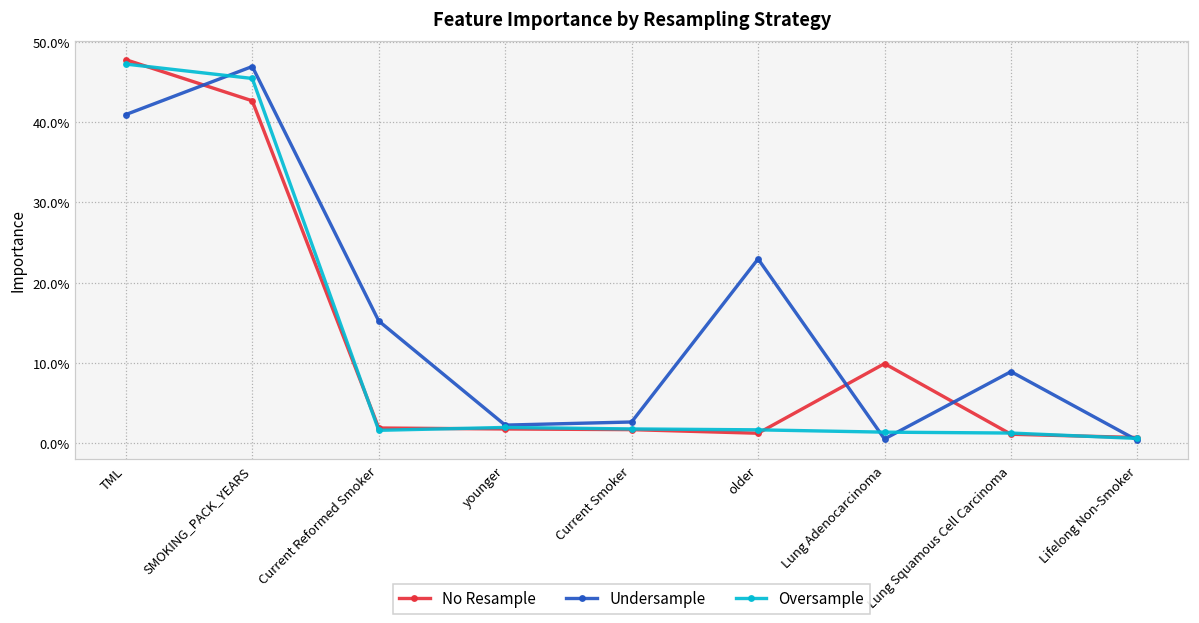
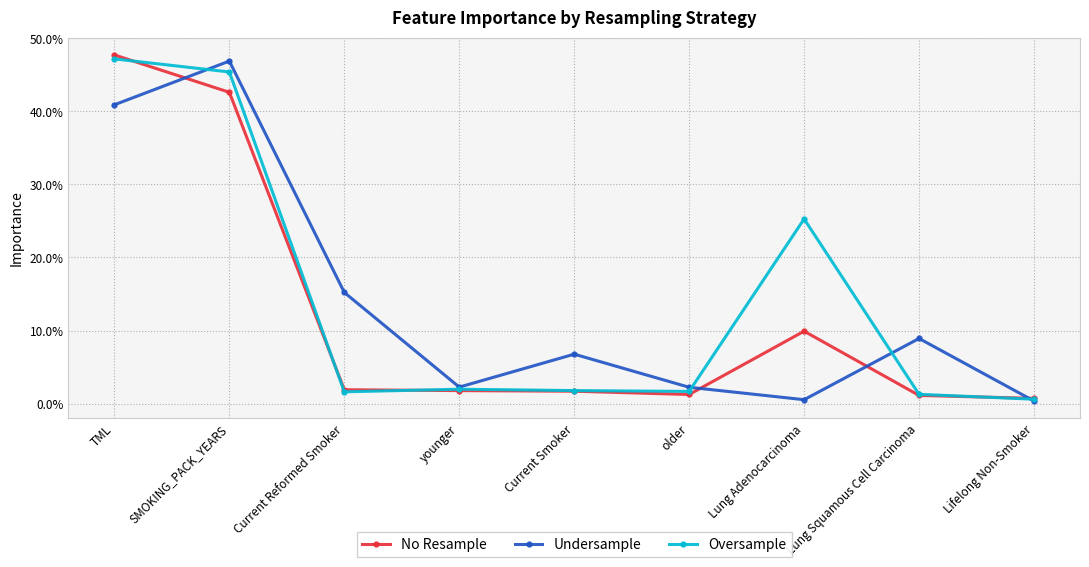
  {
    "No Resample": {
      "TML": "48%",
      "SMOKING_PACK_YEARS": "43%",
      "older": "1%",
      "Lung Adenocarcinoma": "10%"
    },
    "Undersample": {
      "TML": "41%",
      "SMOKING_PACK_YEARS": "47%",
      "Current Reformed Smoker": "15%",
-     "Current Smoker": "3%",
-     "older": "23%",
+     "Current Smoker": "7%",
+     "older": "2%",
      "Lung Adenocarcinoma": "1%",
      "Lung Squamous Cell Carcinoma": "9%"
    },
    "Oversample": {
      "TML": "47%",
      "SMOKING_PACK_YEARS": "45%",
      "older": "2%",
-     "Lung Adenocarcinoma": "1%"
+     "Lung Adenocarcinoma": "25%"
    }
  }
